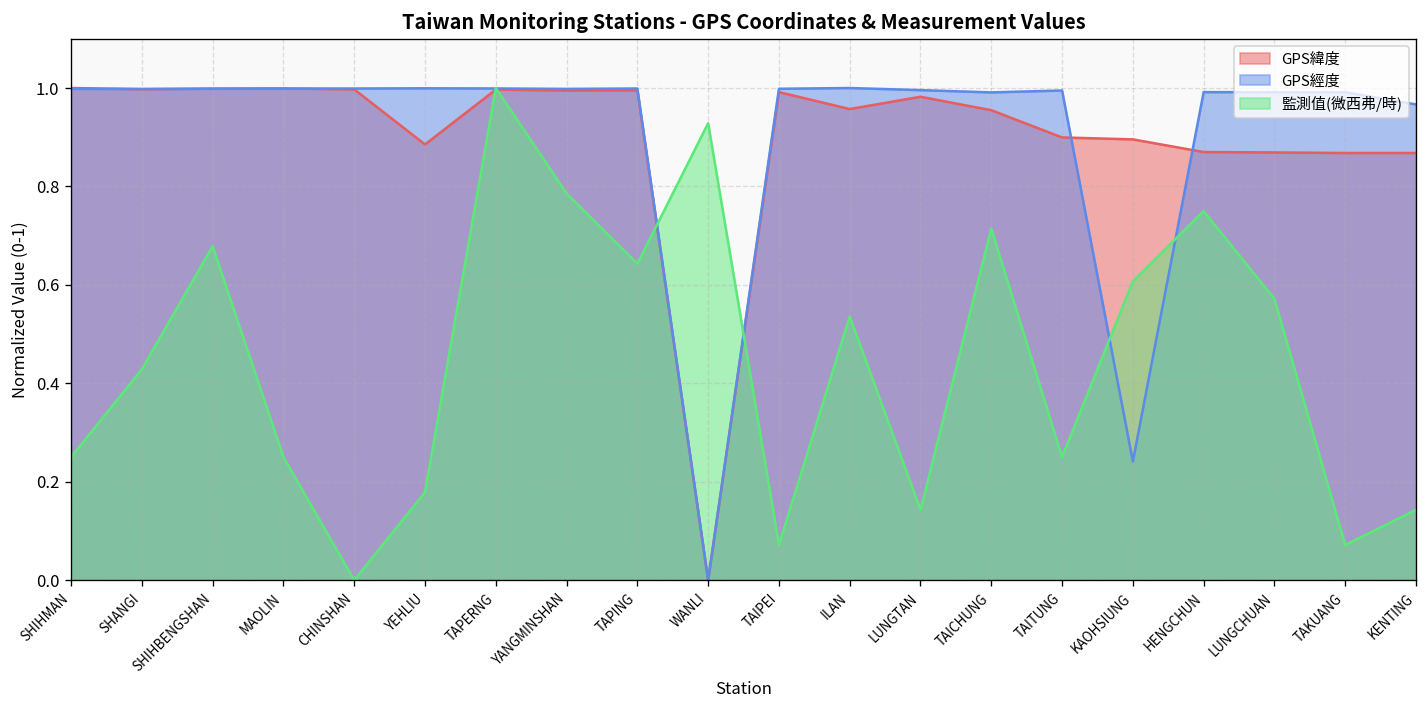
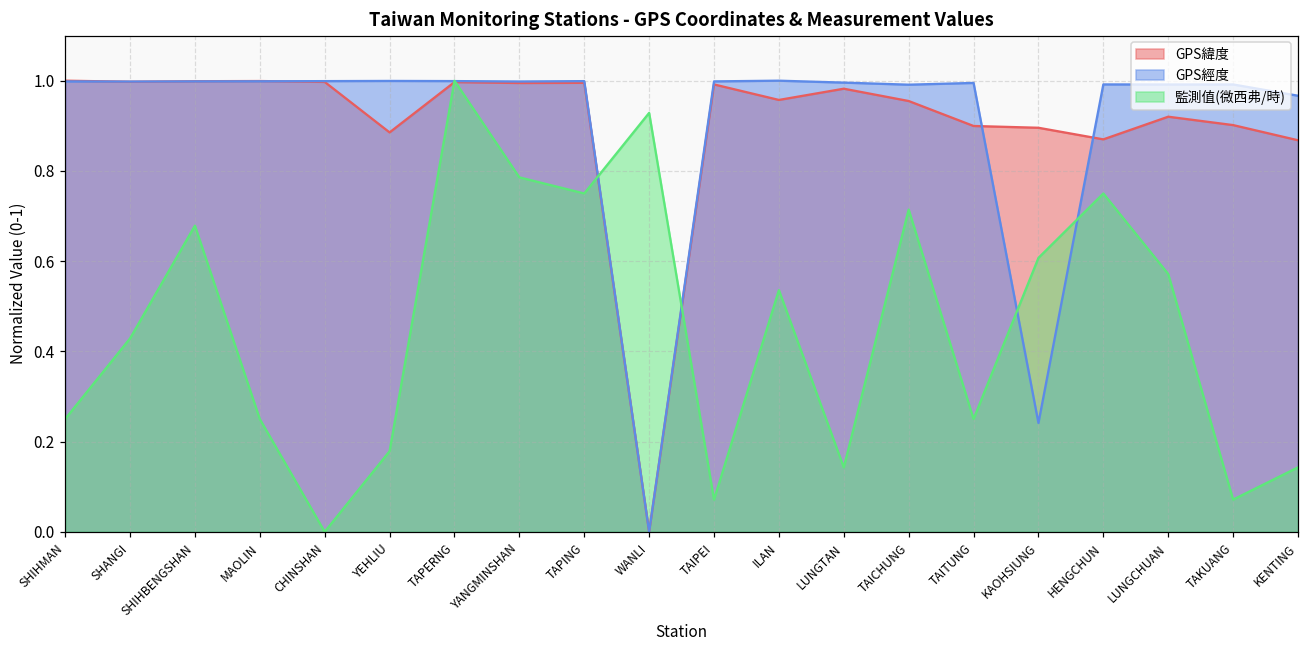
  {
    "GPS緯度": {
      "YEHLIU": 0.89,
      "TAIPEI": 0.99,
      "ILAN": 0.96,
      "LUNGTAN": 0.98,
      "TAICHUNG": 0.95,
      "TAITUNG": 0.90,
      "KAOHSIUNG": 0.90,
      "HENGCHUN": 0.87,
-     "LUNGCHUAN": 0.87,
-     "TAKUANG": 0.87,
+     "LUNGCHUAN": 0.92,
+     "TAKUANG": 0.90,
      "KENTING": 0.87
    },
    "GPS經度": {
      "YEHLIU": 1.00,
      "TAIPEI": 1.00,
      "ILAN": 1.00,
      "LUNGTAN": 1.00,
      "TAICHUNG": 0.99,
      "TAITUNG": 0.99,
      "KAOHSIUNG": 0.24,
      "HENGCHUN": 0.99,
      "KENTING": 0.97
    },
    "監測值(微西弗/時)": {
      "SHIHMAN": 0.25,
      "SHANGI": 0.43,
      "SHIHBENGSHAN": 0.68,
      "MAOLIN": 0.25,
      "CHINSHAN": 0.00,
      "YEHLIU": 0.18,
      "YANGMINSHAN": 0.79,
-     "TAPING": 0.64,
+     "TAPING": 0.75,
      "WANLI": 0.93,
      "TAIPEI": 0.07,
      "ILAN": 0.54,
      "LUNGTAN": 0.14,
      "TAICHUNG": 0.71,
      "TAITUNG": 0.25,
      "KAOHSIUNG": 0.61,
      "HENGCHUN": 0.75,
      "LUNGCHUAN": 0.57,
      "TAKUANG": 0.07,
      "KENTING": 0.14
    }
  }
